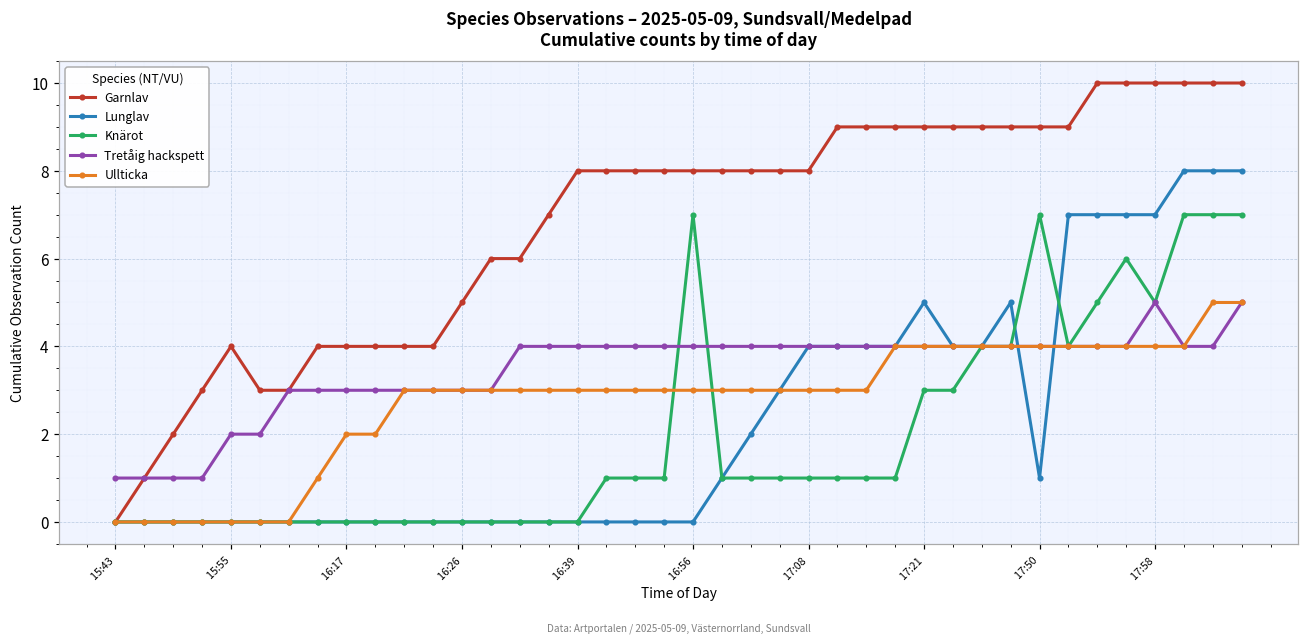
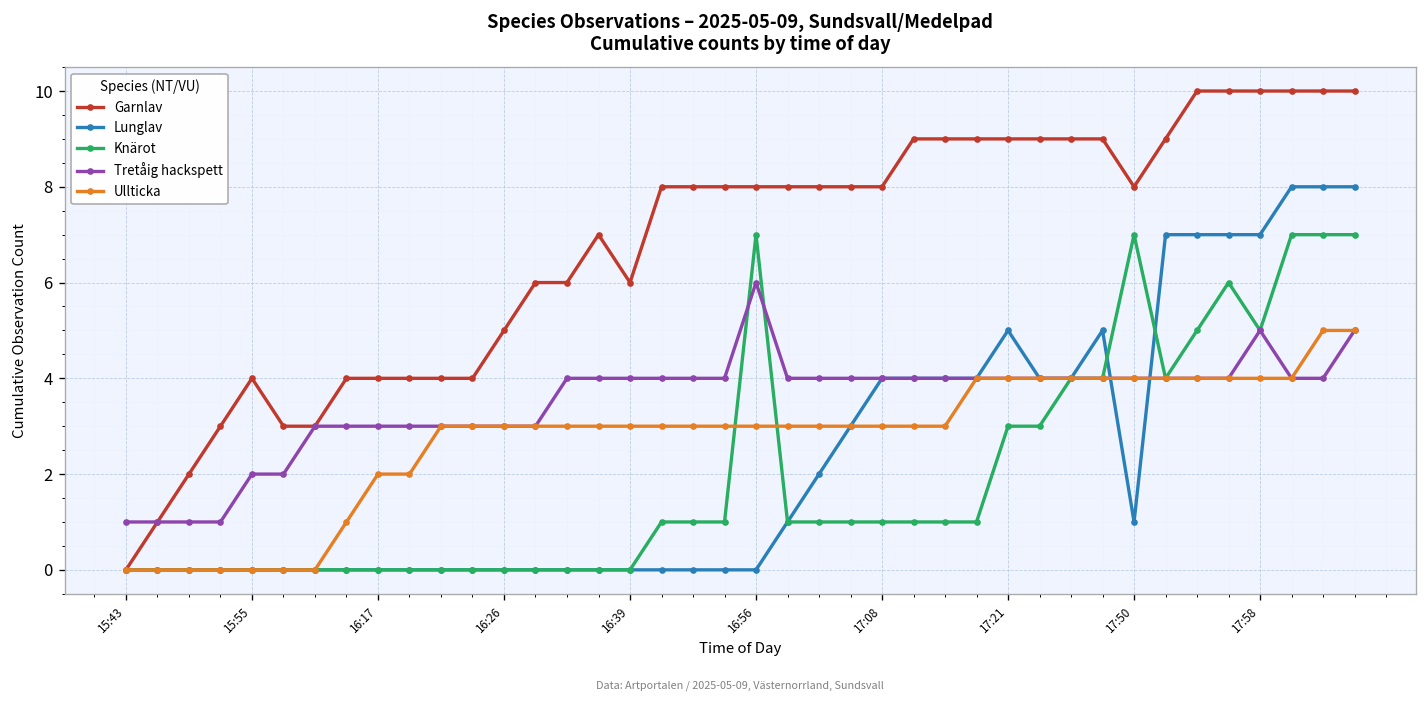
  {
    "Garnlav": {
      "15:55": 4,
-     "16:39": 8,
+     "16:39": 6,
      "16:56": 8,
      "17:21": 9,
-     "17:50": 9,
+     "17:50": 8,
      "17:58": 10
    },
    "Lunglav": {
      "16:56": 0,
      "17:21": 5,
      "17:50": 1,
      "17:58": 7
    },
    "Knärot": {
      "16:56": 7,
      "17:21": 3,
      "17:50": 7
    },
    "Tretåig hackspett": {
      "15:43": 1,
      "15:55": 2,
      "16:39": 4,
-     "16:56": 4
+     "16:56": 6
    },
    "Ullticka": {
      "16:39": 3,
      "16:56": 3,
      "17:58": 4
    }
  }
